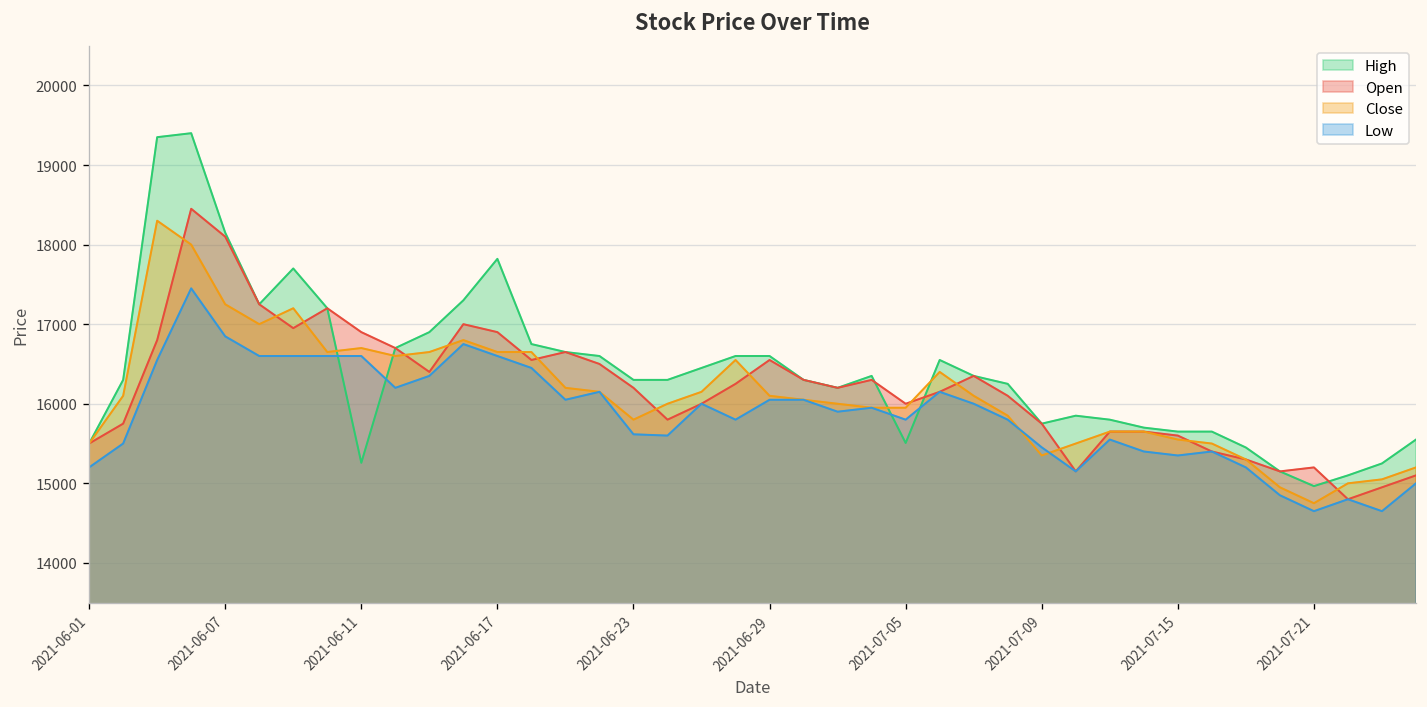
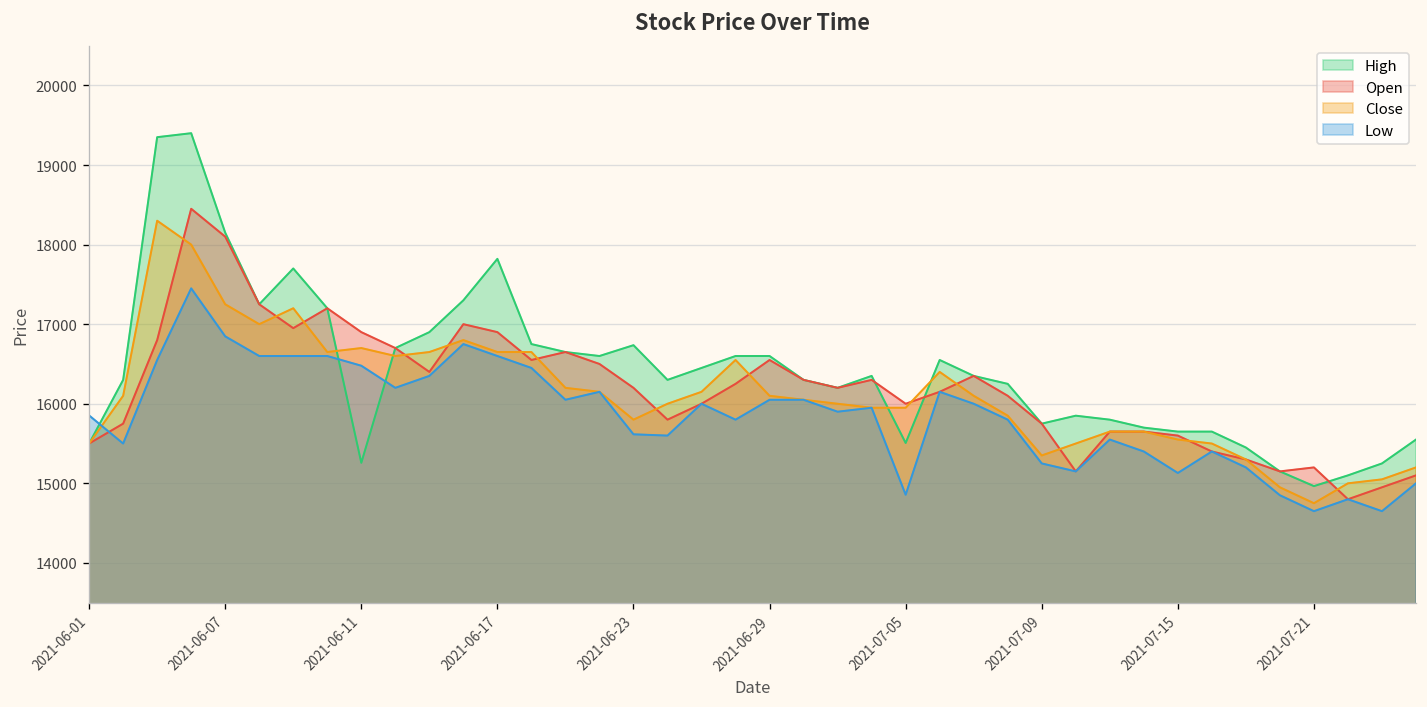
  {
    "High": {
      "2021-06-07": 18200,
      "2021-06-11": 15300,
      "2021-06-17": 17800,
-     "2021-06-23": 16300,
+     "2021-06-23": 16700,
      "2021-06-29": 16600,
      "2021-07-05": 15500,
      "2021-07-15": 15700,
      "2021-07-21": 15000
    },
    "Low": {
-     "2021-06-01": 15200,
+     "2021-06-01": 15900,
      "2021-06-07": 16800,
-     "2021-06-11": 16600,
+     "2021-06-11": 16500,
      "2021-06-17": 16600,
      "2021-06-23": 15600,
      "2021-06-29": 16100,
-     "2021-07-05": 15800,
-     "2021-07-09": 15500,
-     "2021-07-15": 15400,
+     "2021-07-05": 14900,
+     "2021-07-09": 15300,
+     "2021-07-15": 15100,
      "2021-07-21": 14700
    }
  }
